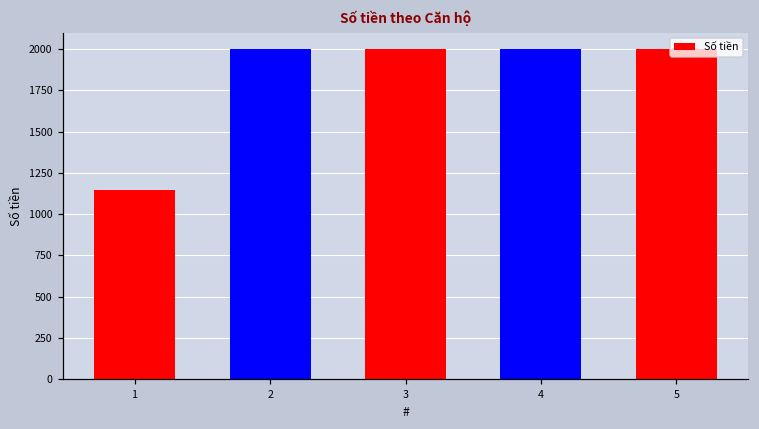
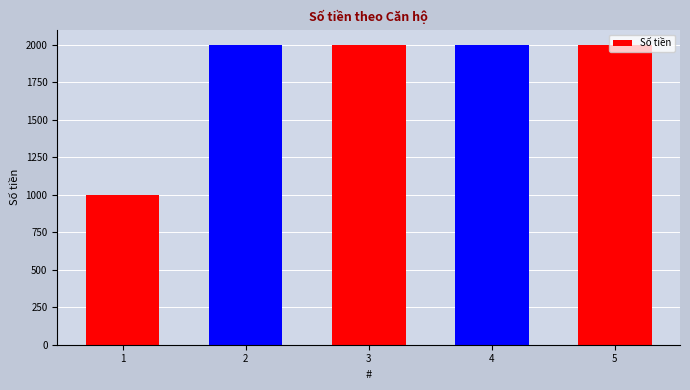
  {
-   "1": 1150,
+   "1": 1000,
    "2": 2000,
    "3": 2000,
    "4": 2000
  }
